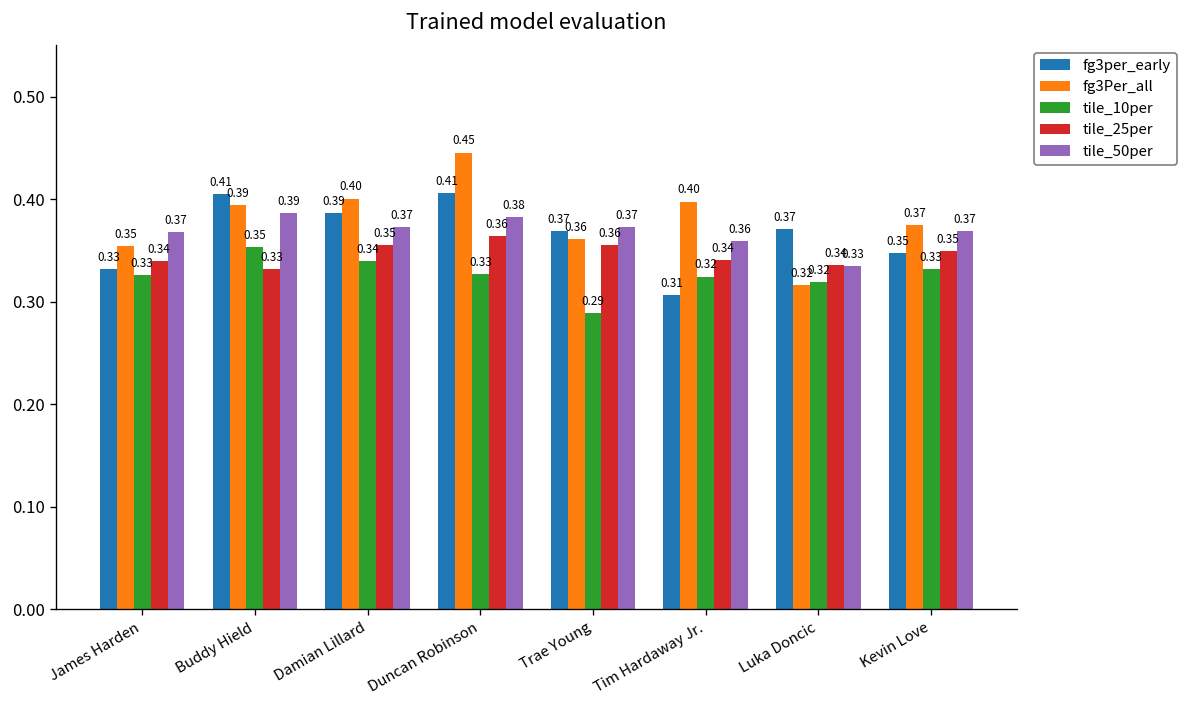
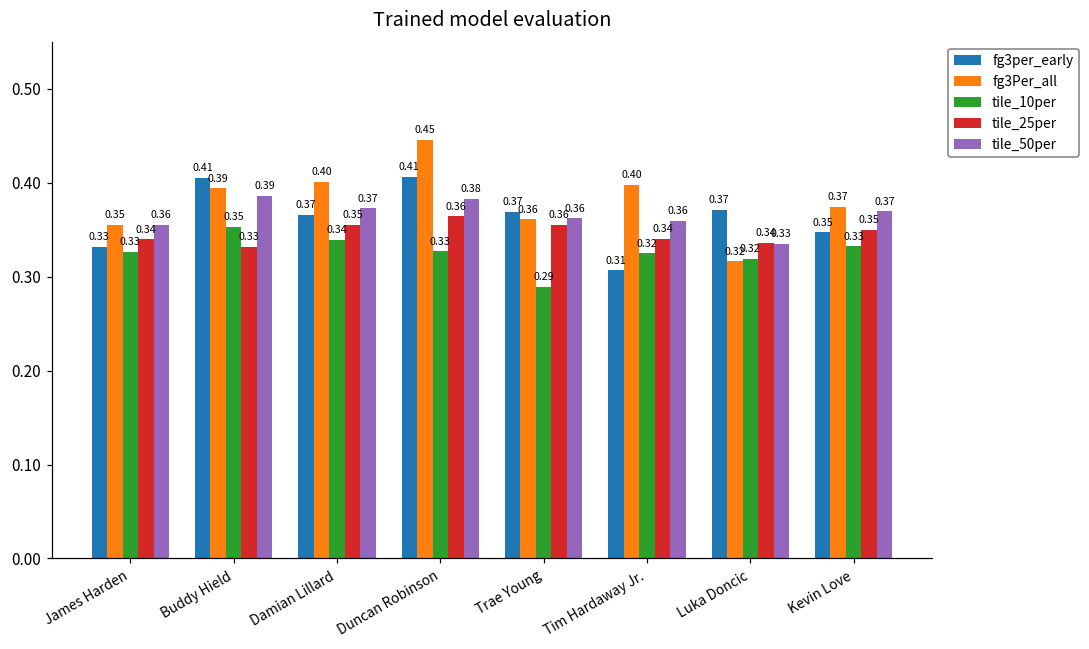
  {
    "fg3per_early": {
      "James Harden": 0.33,
      "Buddy Hield": 0.41,
-     "Damian Lillard": 0.39,
+     "Damian Lillard": 0.37,
      "Duncan Robinson": 0.41,
      "Trae Young": 0.37,
      "Tim Hardaway Jr.": 0.31,
      "Luka Doncic": 0.37,
      "Kevin Love": 0.35
    },
    "fg3Per_all": {
      "James Harden": 0.35,
      "Buddy Hield": 0.39,
      "Damian Lillard": 0.40,
      "Duncan Robinson": 0.45,
      "Trae Young": 0.36,
      "Tim Hardaway Jr.": 0.40,
      "Kevin Love": 0.37
    },
    "tile_10per": {
      "James Harden": 0.33,
      "Buddy Hield": 0.35,
      "Damian Lillard": 0.34,
      "Duncan Robinson": 0.33,
      "Trae Young": 0.29,
      "Tim Hardaway Jr.": 0.32,
      "Kevin Love": 0.33
    },
    "tile_25per": {
      "James Harden": 0.34,
      "Buddy Hield": 0.33,
      "Damian Lillard": 0.35,
      "Duncan Robinson": 0.36,
      "Trae Young": 0.36,
      "Tim Hardaway Jr.": 0.34,
      "Kevin Love": 0.35
    },
    "tile_50per": {
-     "James Harden": 0.37,
+     "James Harden": 0.36,
      "Buddy Hield": 0.39,
      "Damian Lillard": 0.37,
      "Duncan Robinson": 0.38,
-     "Trae Young": 0.37,
+     "Trae Young": 0.36,
      "Tim Hardaway Jr.": 0.36,
      "Kevin Love": 0.37
    }
  }
